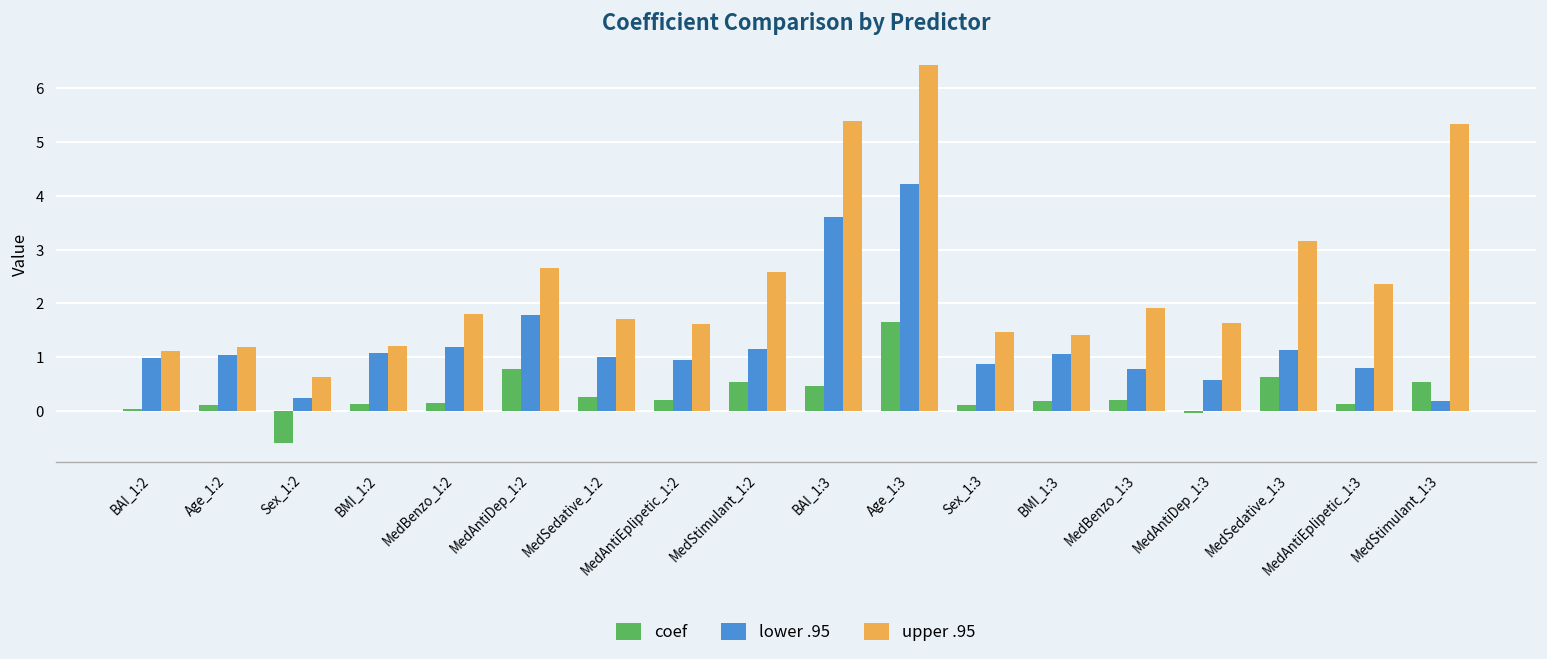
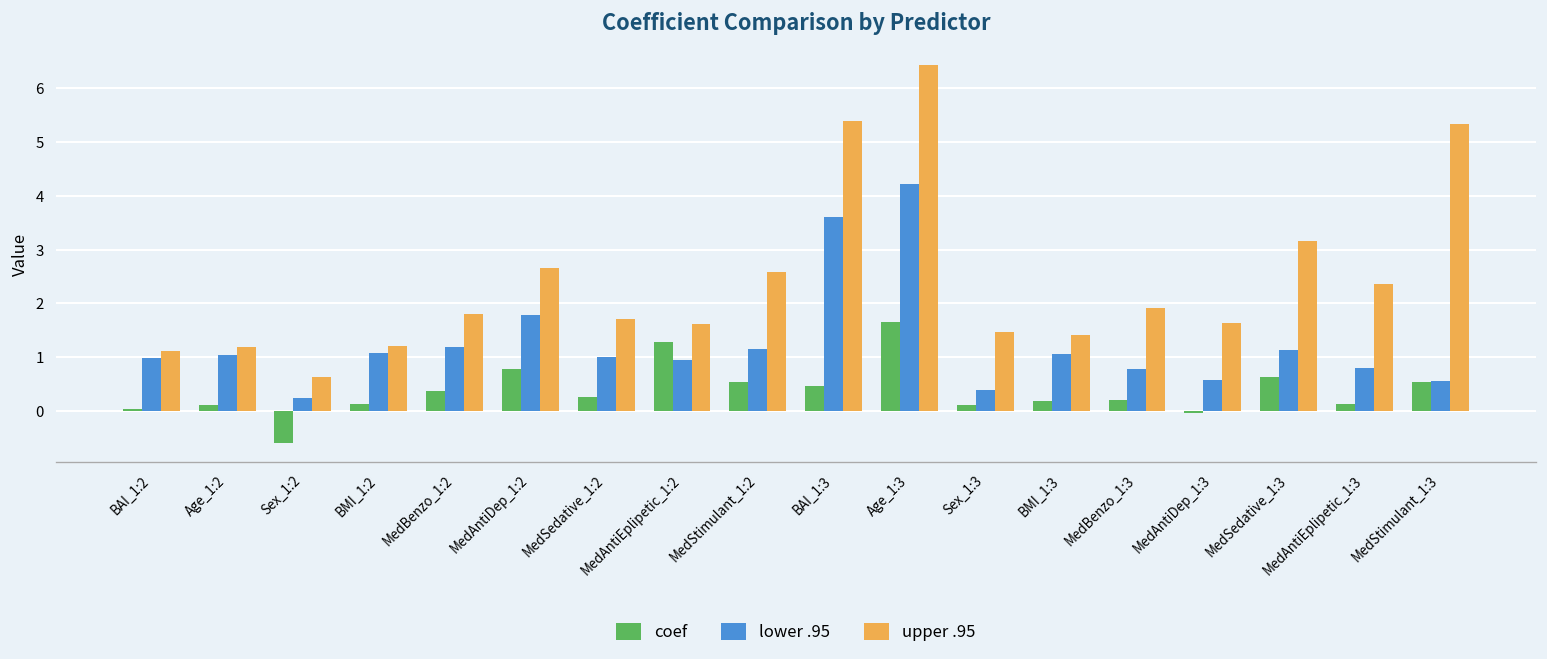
  {
    "coef": {
      "Age_1:2": 0.1,
      "Sex_1:2": -0.6,
      "BMI_1:2": 0.1,
-     "MedBenzo_1:2": 0.1,
+     "MedBenzo_1:2": 0.4,
      "MedAntiDep_1:2": 0.8,
      "MedSedative_1:2": 0.3,
-     "MedAntiEplipetic_1:2": 0.2,
+     "MedAntiEplipetic_1:2": 1.3,
      "MedStimulant_1:2": 0.5,
      "BAI_1:3": 0.5,
      "Age_1:3": 1.6,
      "Sex_1:3": 0.1,
      "BMI_1:3": 0.2,
      "MedBenzo_1:3": 0.2,
      "MedSedative_1:3": 0.6,
      "MedAntiEplipetic_1:3": 0.1,
      "MedStimulant_1:3": 0.5
    },
    "lower .95": {
      "BAI_1:2": 1.0,
      "Age_1:2": 1.0,
      "Sex_1:2": 0.3,
      "BMI_1:2": 1.1,
      "MedBenzo_1:2": 1.2,
      "MedAntiDep_1:2": 1.8,
      "MedSedative_1:2": 1.0,
      "MedAntiEplipetic_1:2": 0.9,
      "MedStimulant_1:2": 1.2,
      "BAI_1:3": 3.6,
      "Age_1:3": 4.2,
-     "Sex_1:3": 0.9,
+     "Sex_1:3": 0.4,
      "BMI_1:3": 1.1,
      "MedBenzo_1:3": 0.8,
      "MedAntiDep_1:3": 0.6,
      "MedSedative_1:3": 1.1,
      "MedAntiEplipetic_1:3": 0.8,
-     "MedStimulant_1:3": 0.2
+     "MedStimulant_1:3": 0.6
    },
    "upper .95": {
      "BAI_1:2": 1.1,
      "Age_1:2": 1.2,
      "Sex_1:2": 0.6,
      "BMI_1:2": 1.2,
      "MedBenzo_1:2": 1.8,
      "MedAntiDep_1:2": 2.7,
      "MedSedative_1:2": 1.7,
      "MedAntiEplipetic_1:2": 1.6,
      "MedStimulant_1:2": 2.6,
      "BAI_1:3": 5.4,
      "Age_1:3": 6.4,
      "Sex_1:3": 1.5,
      "BMI_1:3": 1.4,
      "MedBenzo_1:3": 1.9,
      "MedAntiDep_1:3": 1.6,
      "MedSedative_1:3": 3.2,
      "MedAntiEplipetic_1:3": 2.4,
      "MedStimulant_1:3": 5.3
    }
  }
